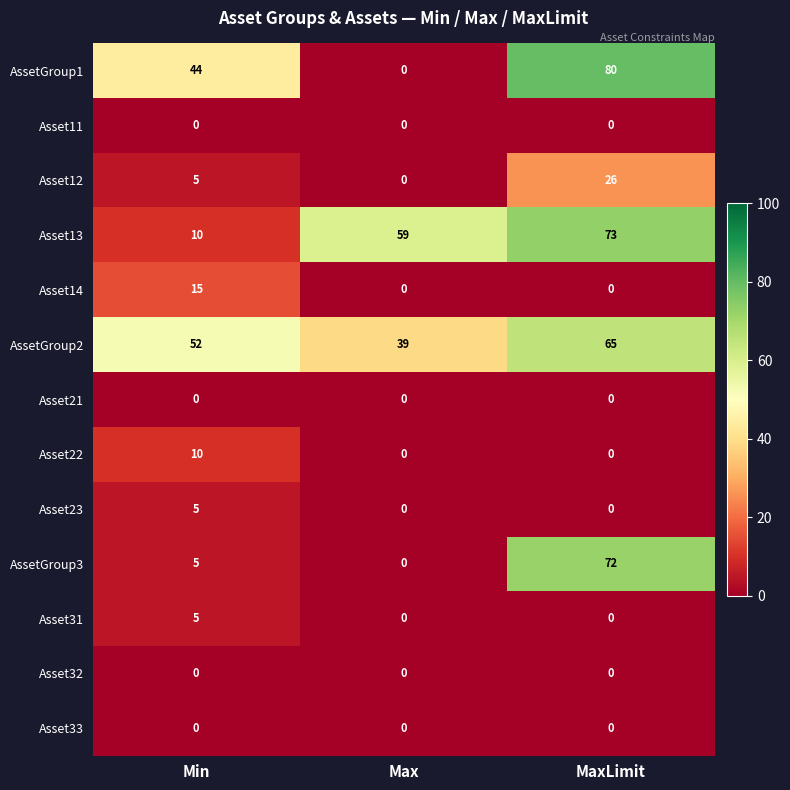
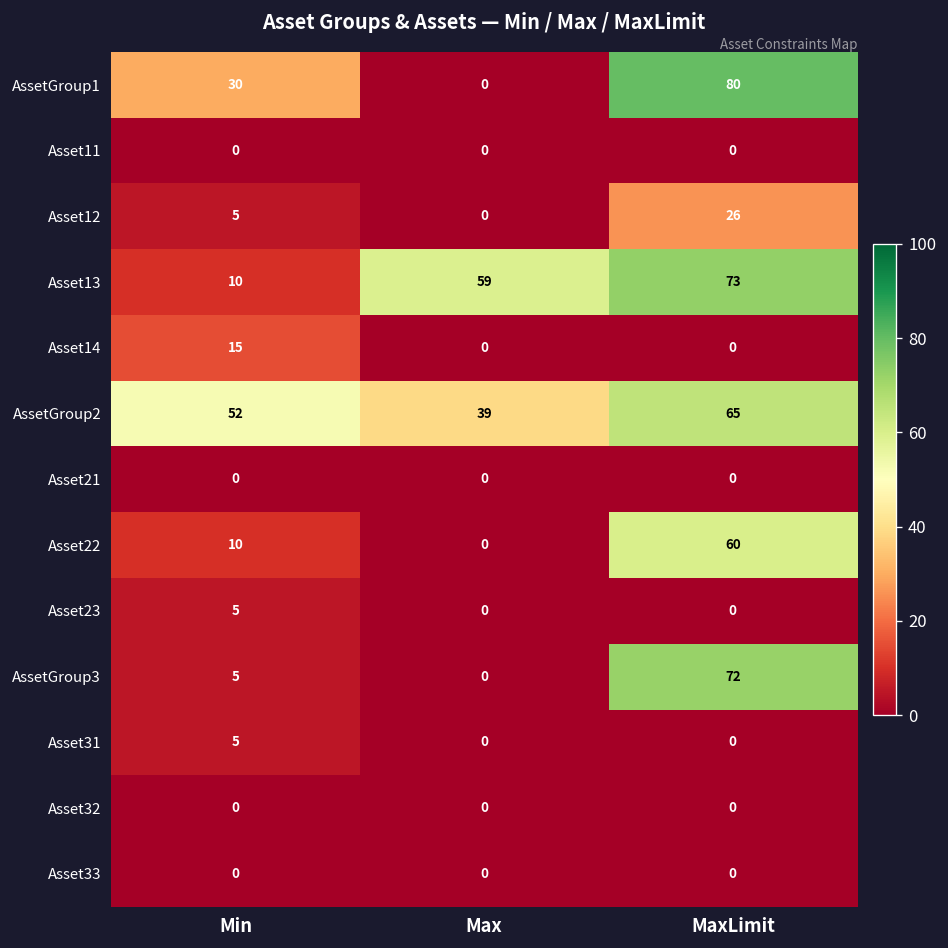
  {
    "AssetGroup1": {
-     "Min": 44,
+     "Min": 30,
      "Max": 0,
      "MaxLimit": 80
    },
    "Asset11": {
      "Min": 0,
      "Max": 0,
      "MaxLimit": 0
    },
    "Asset12": {
      "Min": 5,
      "Max": 0,
      "MaxLimit": 26
    },
    "Asset13": {
      "Min": 10,
      "Max": 59,
      "MaxLimit": 73
    },
    "Asset14": {
      "Min": 15,
      "Max": 0,
      "MaxLimit": 0
    },
    "AssetGroup2": {
      "Min": 52,
      "Max": 39,
      "MaxLimit": 65
    },
    "Asset21": {
      "Min": 0,
      "Max": 0,
      "MaxLimit": 0
    },
    "Asset22": {
      "Min": 10,
      "Max": 0,
-     "MaxLimit": 0
+     "MaxLimit": 60
    },
    "Asset23": {
      "Min": 5,
      "Max": 0,
      "MaxLimit": 0
    },
    "AssetGroup3": {
      "Min": 5,
      "Max": 0,
      "MaxLimit": 72
    },
    "Asset31": {
      "Min": 5,
      "Max": 0,
      "MaxLimit": 0
    },
    "Asset32": {
      "Min": 0,
      "Max": 0,
      "MaxLimit": 0
    },
    "Asset33": {
      "Min": 0,
      "Max": 0,
      "MaxLimit": 0
    }
  }
